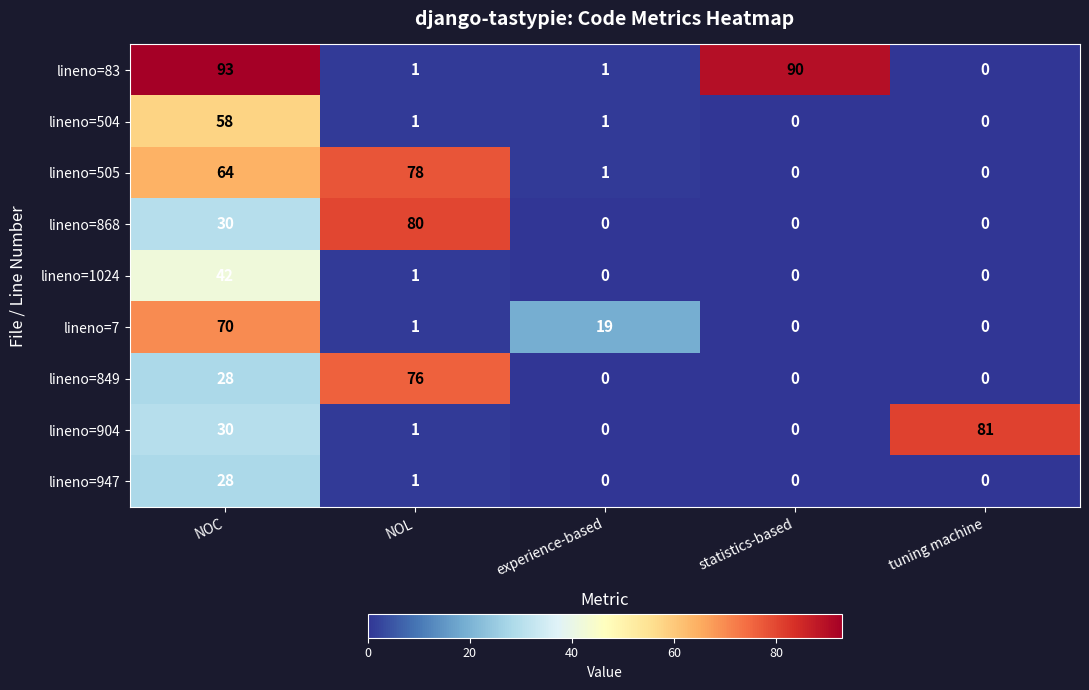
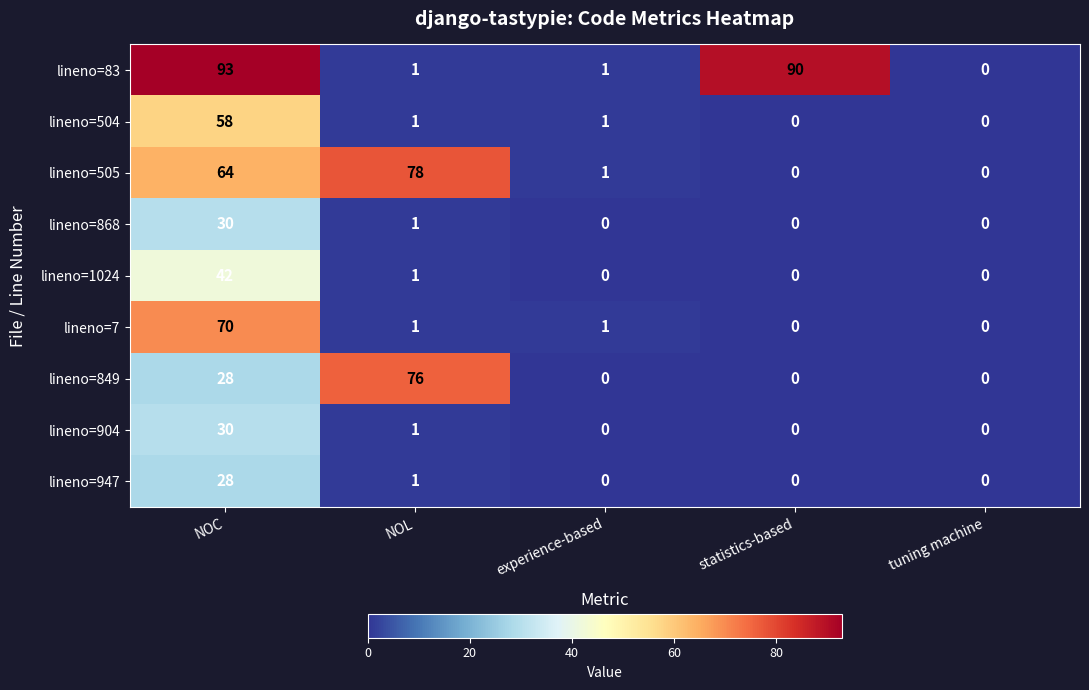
  {
    "lineno=83": {
      "NOC": 93,
      "NOL": 1,
      "experience-based": 1,
      "statistics-based": 90,
      "tuning machine": 0
    },
    "lineno=504": {
      "NOC": 58,
      "NOL": 1,
      "experience-based": 1,
      "statistics-based": 0,
      "tuning machine": 0
    },
    "lineno=505": {
      "NOC": 64,
      "NOL": 78,
      "experience-based": 1,
      "statistics-based": 0,
      "tuning machine": 0
    },
    "lineno=868": {
      "NOC": 30,
-     "NOL": 80,
+     "NOL": 1,
      "experience-based": 0,
      "statistics-based": 0,
      "tuning machine": 0
    },
    "lineno=1024": {
      "NOL": 1,
      "experience-based": 0,
      "statistics-based": 0,
      "tuning machine": 0
    },
    "lineno=7": {
      "NOC": 70,
      "NOL": 1,
-     "experience-based": 19,
+     "experience-based": 1,
      "statistics-based": 0,
      "tuning machine": 0
    },
    "lineno=849": {
      "NOC": 28,
      "NOL": 76,
      "experience-based": 0,
      "statistics-based": 0,
      "tuning machine": 0
    },
    "lineno=904": {
      "NOC": 30,
      "NOL": 1,
      "experience-based": 0,
      "statistics-based": 0,
-     "tuning machine": 81
+     "tuning machine": 0
    },
    "lineno=947": {
      "NOC": 28,
      "NOL": 1,
      "experience-based": 0,
      "statistics-based": 0,
      "tuning machine": 0
    }
  }
